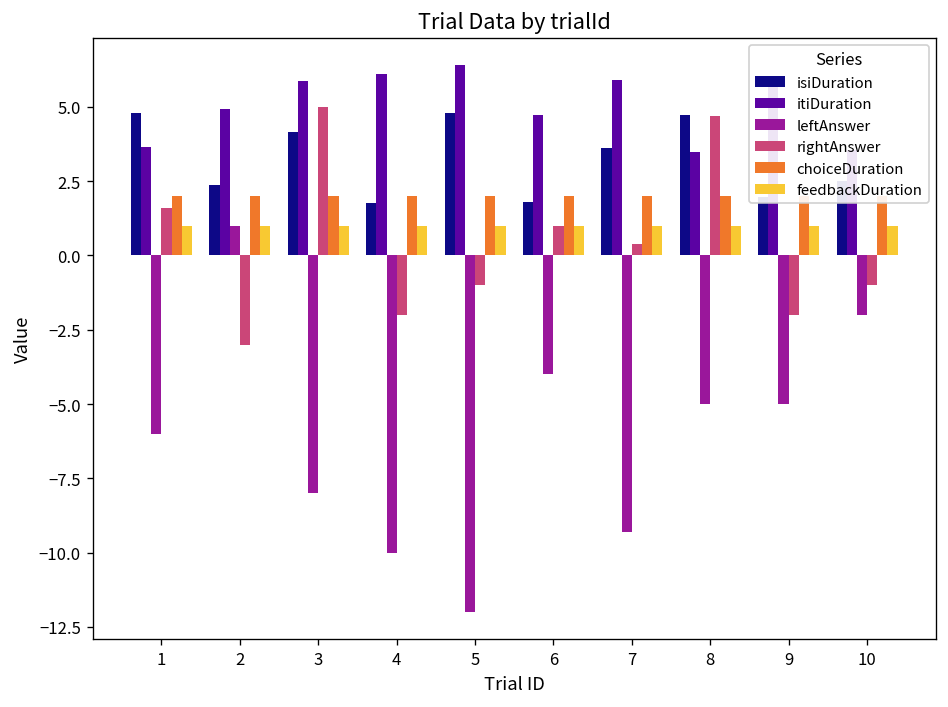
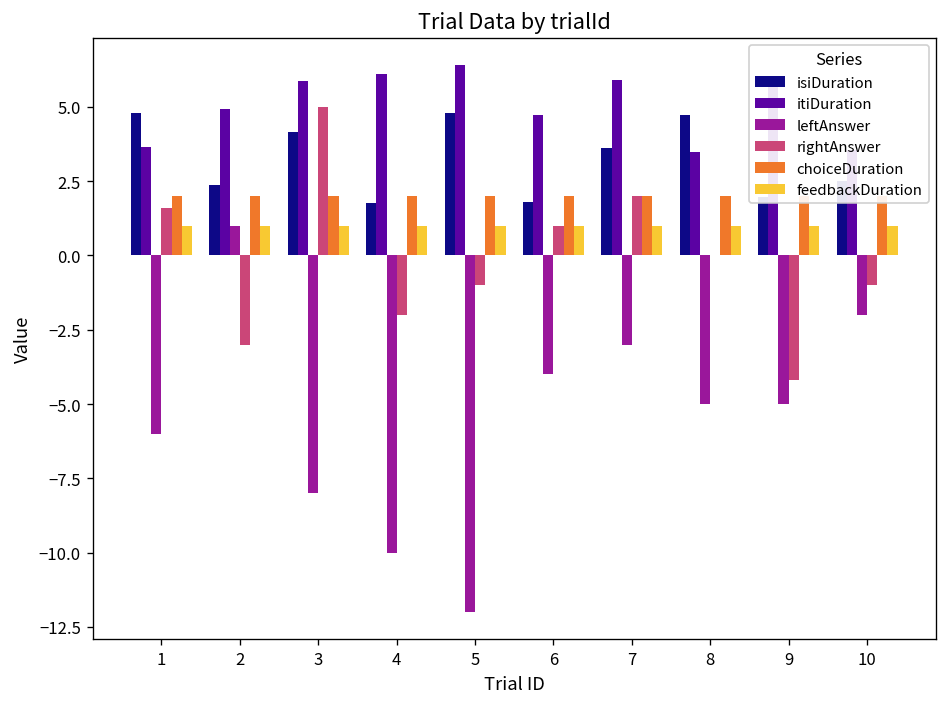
  {
    "isiDuration": {
      "1": 4.8,
      "2": 2.4,
      "3": 4.1,
      "4": 1.8,
      "5": 4.8,
      "6": 1.8,
      "7": 3.6,
      "8": 4.7
    },
    "itiDuration": {
      "1": 3.7,
      "2": 4.9,
      "3": 5.9,
      "4": 6.1,
      "5": 6.4,
      "6": 4.7,
      "7": 5.9,
      "8": 3.5
    },
    "leftAnswer": {
      "1": -6.0,
      "2": 1.0,
      "3": -8.0,
      "4": -10.0,
      "5": -12.0,
      "6": -4.0,
-     "7": -9.3,
+     "7": -3.0,
      "8": -5.0,
      "9": -5.0,
      "10": -2.0
    },
    "rightAnswer": {
      "1": 1.6,
      "2": -3.0,
      "3": 5.0,
      "4": -2.0,
      "5": -1.0,
      "6": 1.0,
-     "7": 0.4,
-     "8": 4.7,
-     "9": -2.0,
+     "7": 2.0,
+     "8": 0.0,
+     "9": -4.2,
      "10": -1.0
    },
    "choiceDuration": {
      "1": 2.0,
      "2": 2.0,
      "3": 2.0,
      "4": 2.0,
      "5": 2.0,
      "6": 2.0,
      "7": 2.0,
      "8": 2.0
    },
    "feedbackDuration": {
      "1": 1.0,
      "2": 1.0,
      "3": 1.0,
      "4": 1.0,
      "5": 1.0,
      "6": 1.0,
      "7": 1.0,
      "8": 1.0,
      "9": 1.0,
      "10": 1.0
    }
  }
